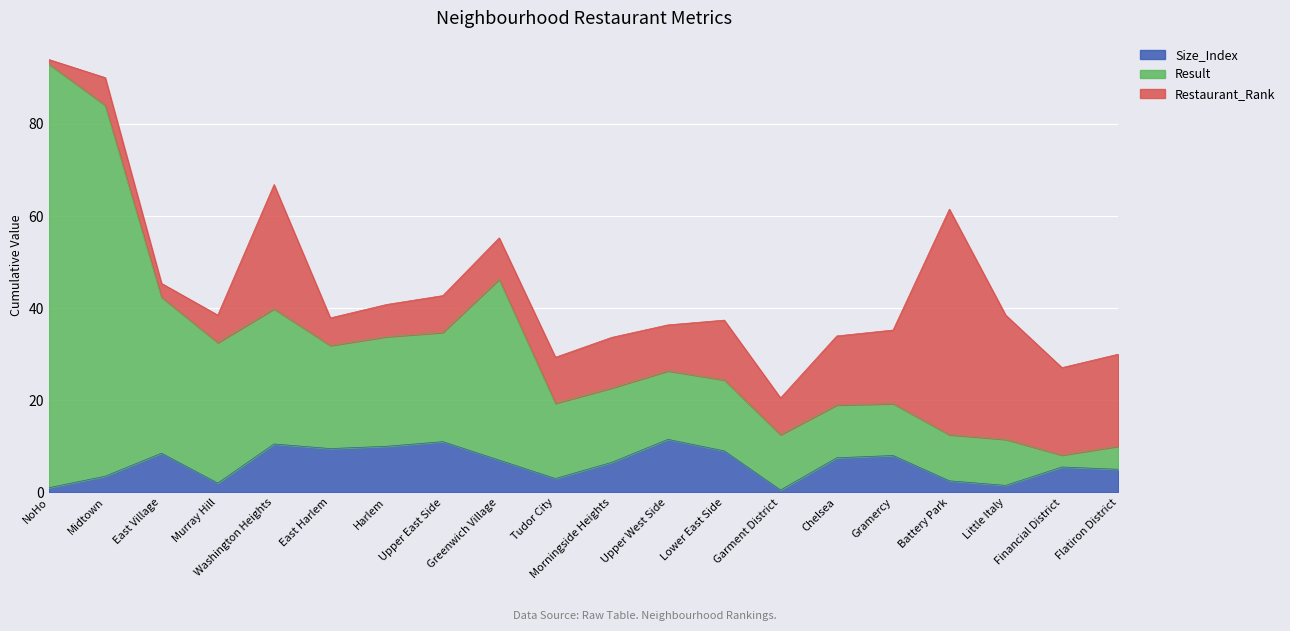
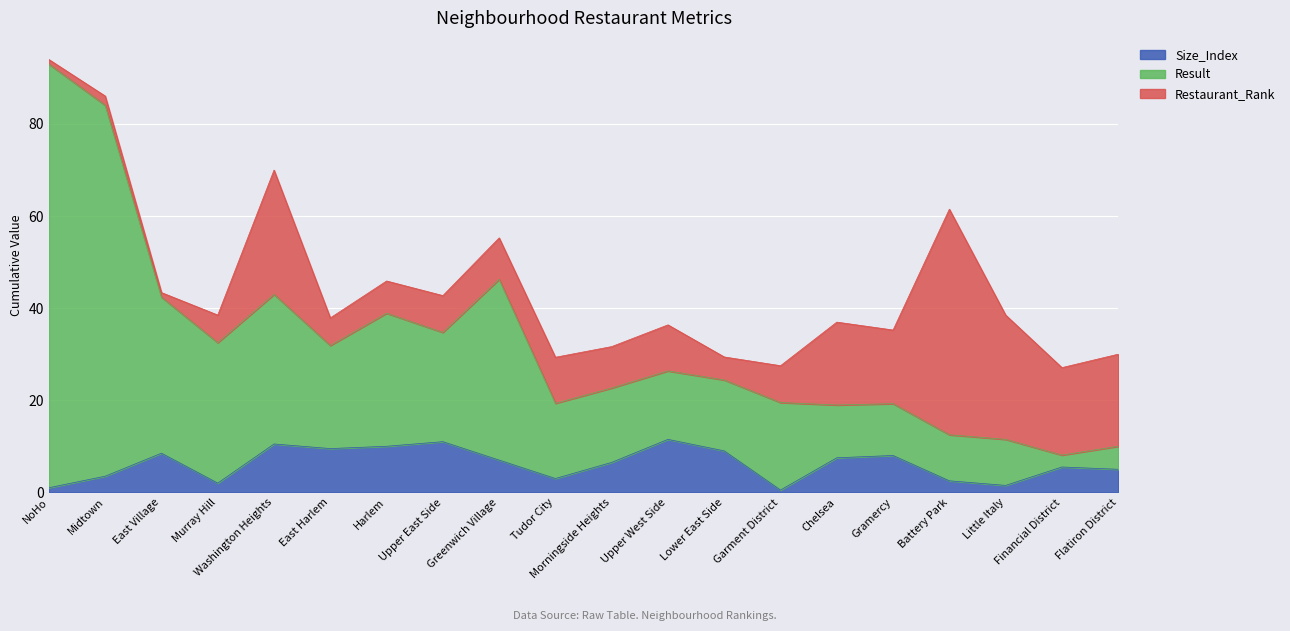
  {
    "Size_Index": {
      "NoHo": 1,
      "Midtown": 4,
      "East Village": 9,
      "Murray Hill": 2,
      "Washington Heights": 11,
      "East Harlem": 10,
      "Harlem": 10,
      "Upper East Side": 11,
      "Greenwich Village": 7,
      "Tudor City": 3,
      "Morningside Heights": 7,
      "Upper West Side": 12,
      "Lower East Side": 9,
      "Garment District": 1,
      "Chelsea": 8,
      "Gramercy": 8,
      "Battery Park": 3,
      "Little Italy": 2,
      "Financial District": 6,
      "Flatiron District": 5
    },
    "Result": {
      "NoHo": 92,
      "Midtown": 81,
      "East Village": 34,
      "Murray Hill": 31,
-     "Washington Heights": 29,
+     "Washington Heights": 32,
      "East Harlem": 22,
-     "Harlem": 24,
+     "Harlem": 29,
      "Upper East Side": 24,
      "Greenwich Village": 39,
      "Tudor City": 16,
      "Morningside Heights": 16,
      "Upper West Side": 15,
      "Lower East Side": 15,
-     "Garment District": 12,
+     "Garment District": 19,
      "Chelsea": 11,
      "Gramercy": 11,
      "Battery Park": 10,
      "Little Italy": 10,
      "Financial District": 3,
      "Flatiron District": 5
    },
    "Restaurant_Rank": {
      "NoHo": 1,
-     "Midtown": 6,
-     "East Village": 3,
+     "Midtown": 2,
+     "East Village": 1,
      "Murray Hill": 6,
      "Washington Heights": 27,
      "East Harlem": 6,
      "Harlem": 7,
      "Upper East Side": 8,
      "Greenwich Village": 9,
      "Tudor City": 10,
-     "Morningside Heights": 11,
+     "Morningside Heights": 9,
      "Upper West Side": 10,
-     "Lower East Side": 13,
+     "Lower East Side": 5,
      "Garment District": 8,
-     "Chelsea": 15,
+     "Chelsea": 18,
      "Gramercy": 16,
      "Battery Park": 49,
      "Little Italy": 27,
      "Financial District": 19,
      "Flatiron District": 20
    }
  }
